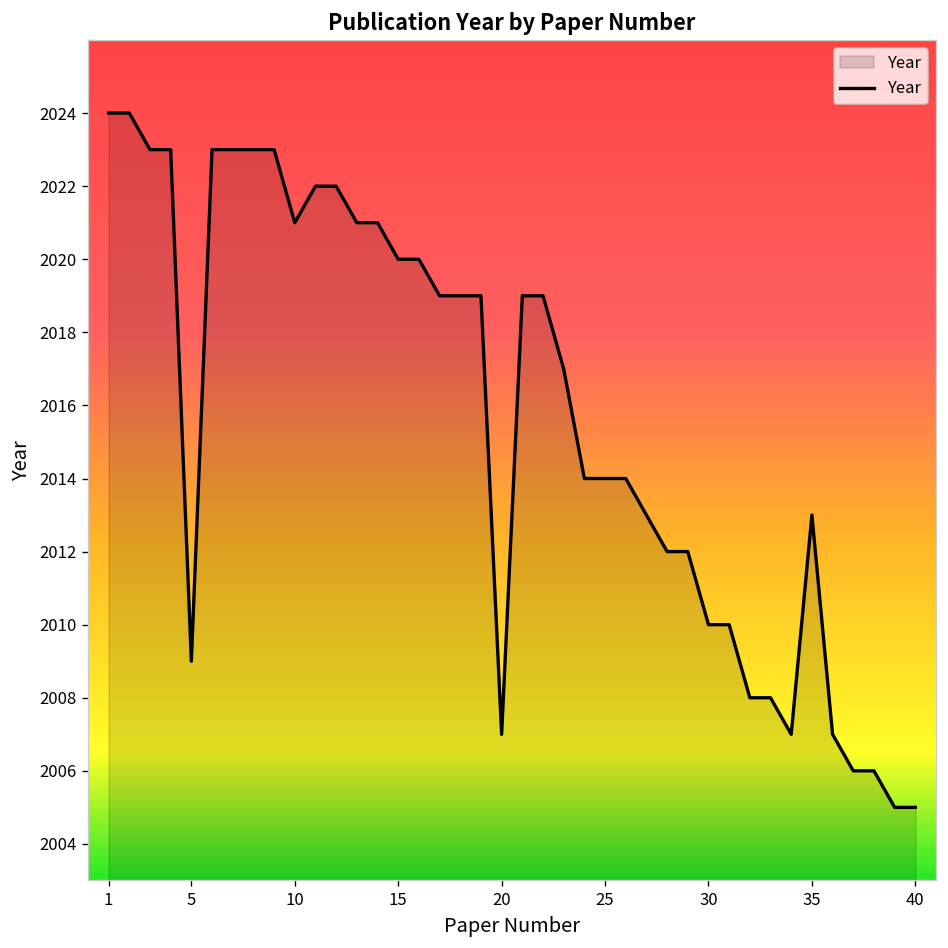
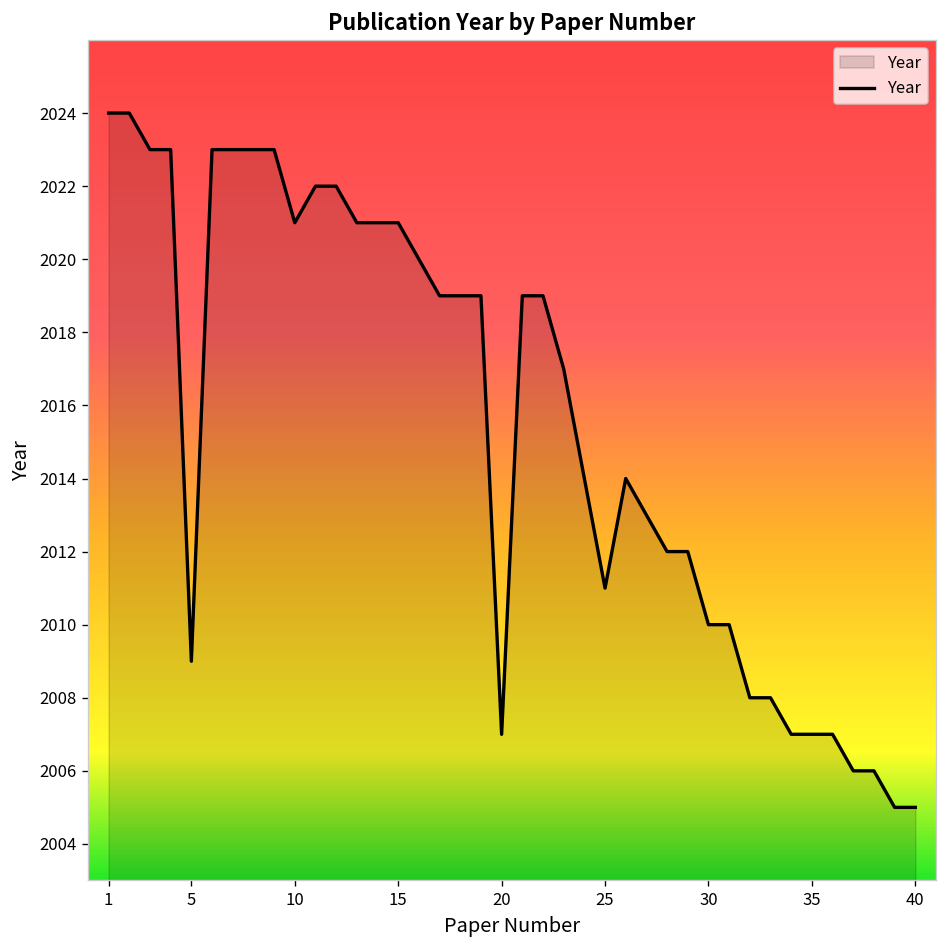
  {
    "1": 2024,
    "5": 2009,
    "10": 2021,
-   "15": 2020,
+   "15": 2021,
    "20": 2007,
-   "25": 2014,
+   "25": 2011,
    "30": 2010,
-   "35": 2013,
+   "35": 2007,
    "40": 2005
  }
